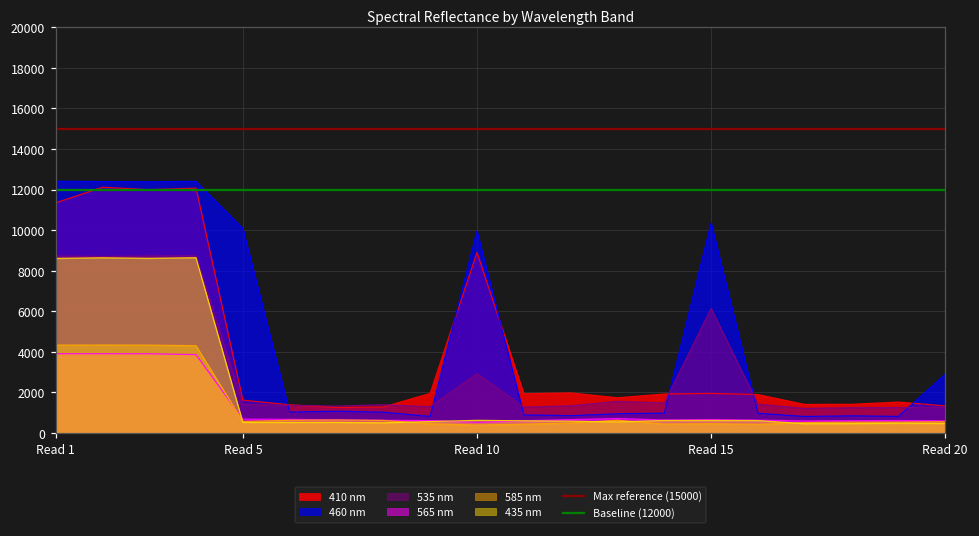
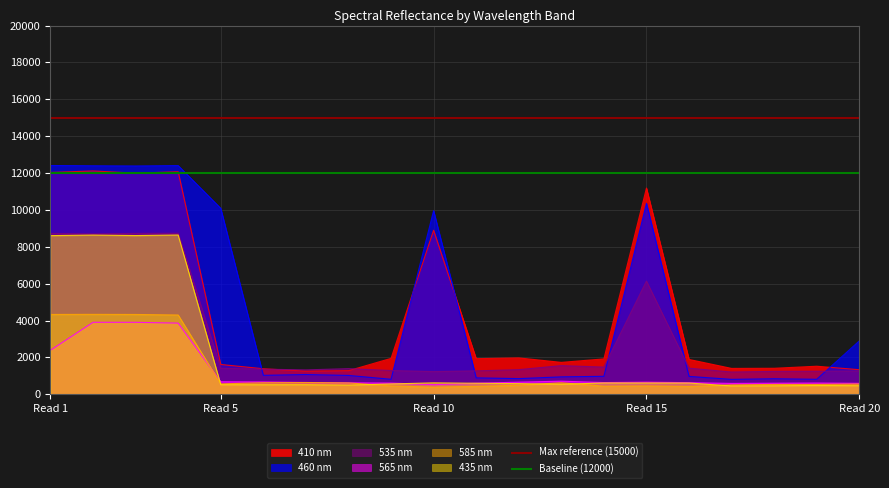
  {
    "410 nm": {
-     "Read 1": 11300,
+     "Read 1": 12000,
      "Read 5": 1600,
      "Read 10": 8900,
-     "Read 15": 1900
+     "Read 15": 11200
    },
    "460 nm": {
      "Read 1": 12400,
      "Read 5": 10100,
      "Read 10": 10000,
      "Read 15": 10400,
      "Read 20": 2900
    },
    "535 nm": {
      "Read 5": 1400,
-     "Read 10": 2900,
+     "Read 10": 1200,
      "Read 15": 6100
    },
    "565 nm": {
-     "Read 1": 3900
+     "Read 1": 2400
    }
  }
